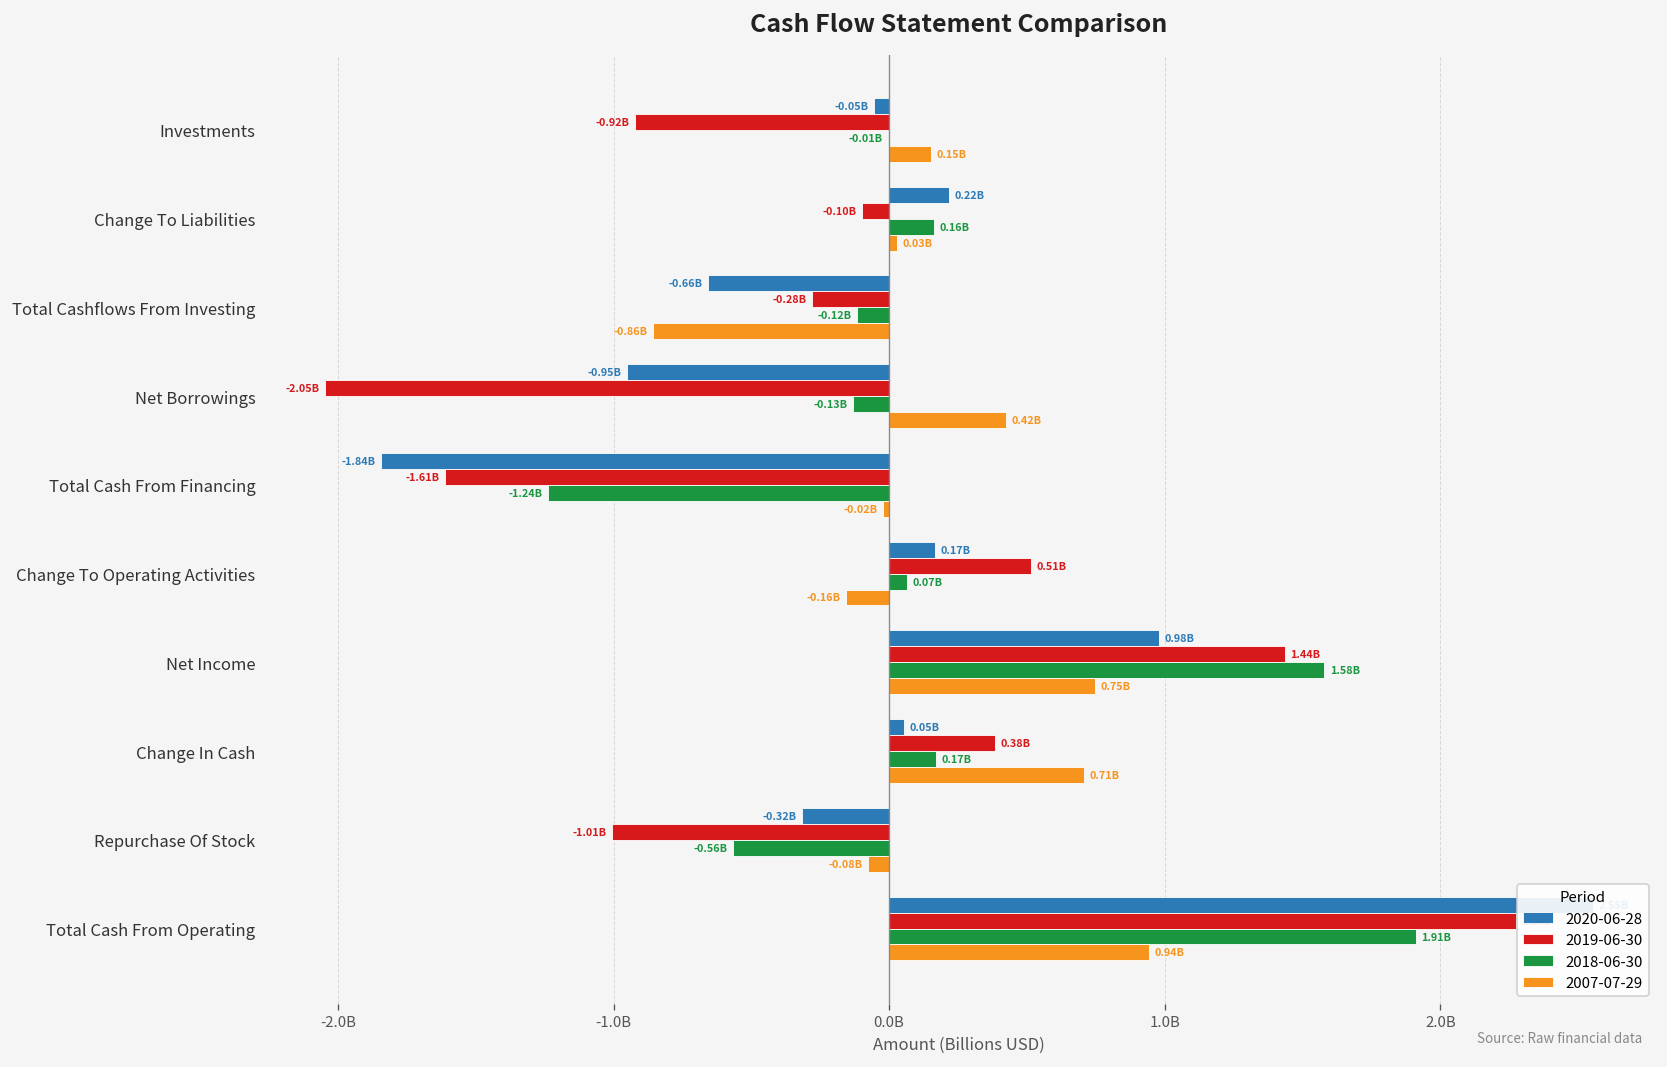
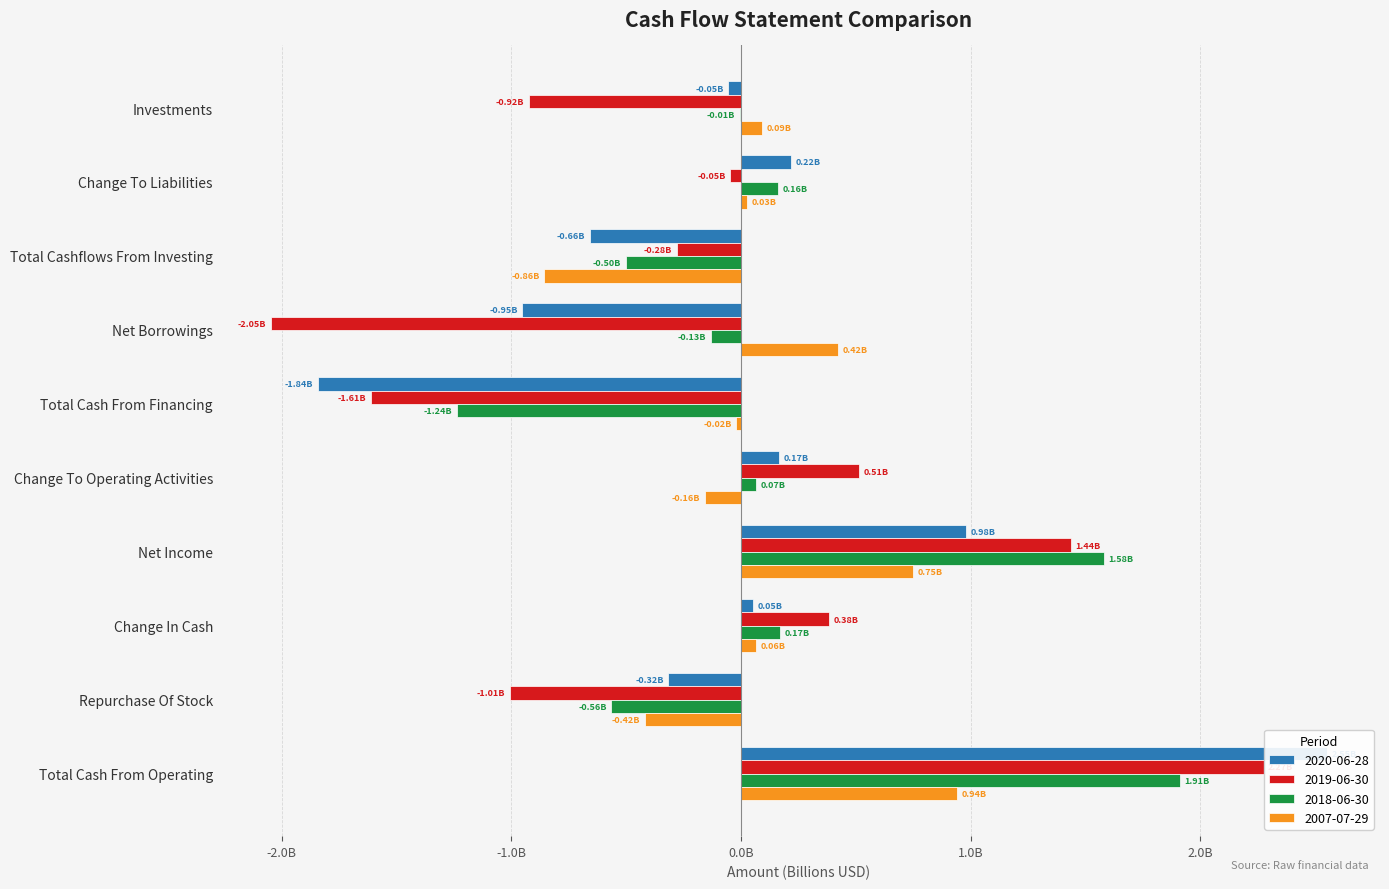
  {
    "2020-06-28": {
      "Investments": "-0.05B",
      "Change To Liabilities": "0.22B",
      "Total Cashflows From Investing": "-0.66B",
      "Net Borrowings": "-0.95B",
      "Total Cash From Financing": "-1.84B",
      "Change To Operating Activities": "0.17B",
      "Net Income": "0.98B",
      "Change In Cash": "0.05B",
      "Repurchase Of Stock": "-0.32B"
    },
    "2019-06-30": {
      "Investments": "-0.92B",
-     "Change To Liabilities": "-0.10B",
+     "Change To Liabilities": "-0.05B",
      "Total Cashflows From Investing": "-0.28B",
      "Net Borrowings": "-2.05B",
      "Total Cash From Financing": "-1.61B",
      "Change To Operating Activities": "0.51B",
      "Net Income": "1.44B",
      "Change In Cash": "0.38B",
      "Repurchase Of Stock": "-1.01B"
    },
    "2018-06-30": {
      "Investments": "-0.01B",
      "Change To Liabilities": "0.16B",
-     "Total Cashflows From Investing": "-0.12B",
+     "Total Cashflows From Investing": "-0.50B",
      "Net Borrowings": "-0.13B",
      "Total Cash From Financing": "-1.24B",
      "Change To Operating Activities": "0.07B",
      "Net Income": "1.58B",
      "Change In Cash": "0.17B",
      "Repurchase Of Stock": "-0.56B",
      "Total Cash From Operating": "1.91B"
    },
    "2007-07-29": {
-     "Investments": "0.15B",
+     "Investments": "0.09B",
      "Change To Liabilities": "0.03B",
      "Total Cashflows From Investing": "-0.86B",
      "Net Borrowings": "0.42B",
      "Total Cash From Financing": "-0.02B",
      "Change To Operating Activities": "-0.16B",
      "Net Income": "0.75B",
-     "Change In Cash": "0.71B",
-     "Repurchase Of Stock": "-0.08B",
+     "Change In Cash": "0.06B",
+     "Repurchase Of Stock": "-0.42B",
      "Total Cash From Operating": "0.94B"
    }
  }
